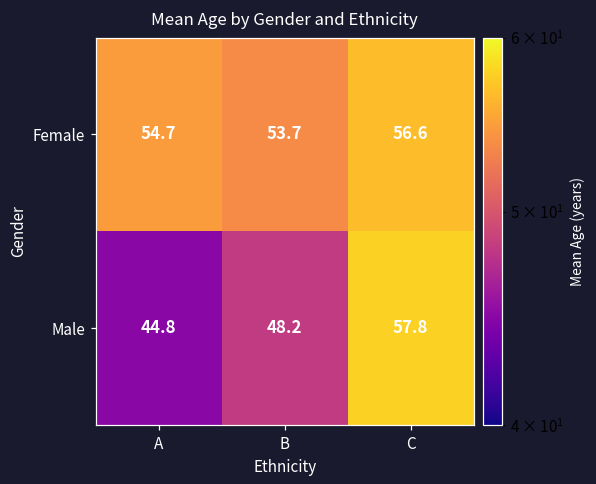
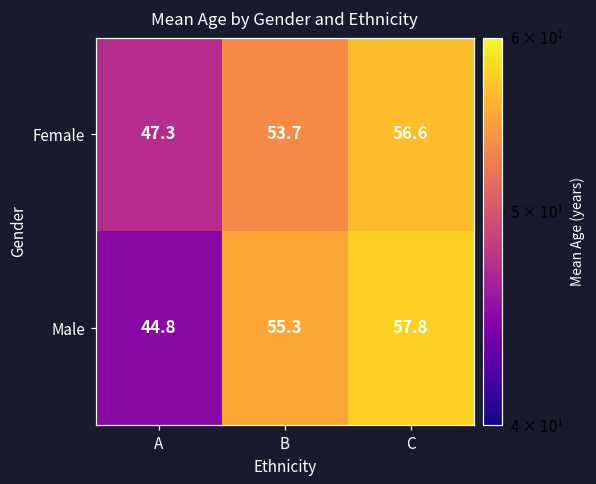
  {
    "Female": {
-     "A": 54.7,
+     "A": 47.3,
      "B": 53.7,
      "C": 56.6
    },
    "Male": {
      "A": 44.8,
-     "B": 48.2,
+     "B": 55.3,
      "C": 57.8
    }
  }
